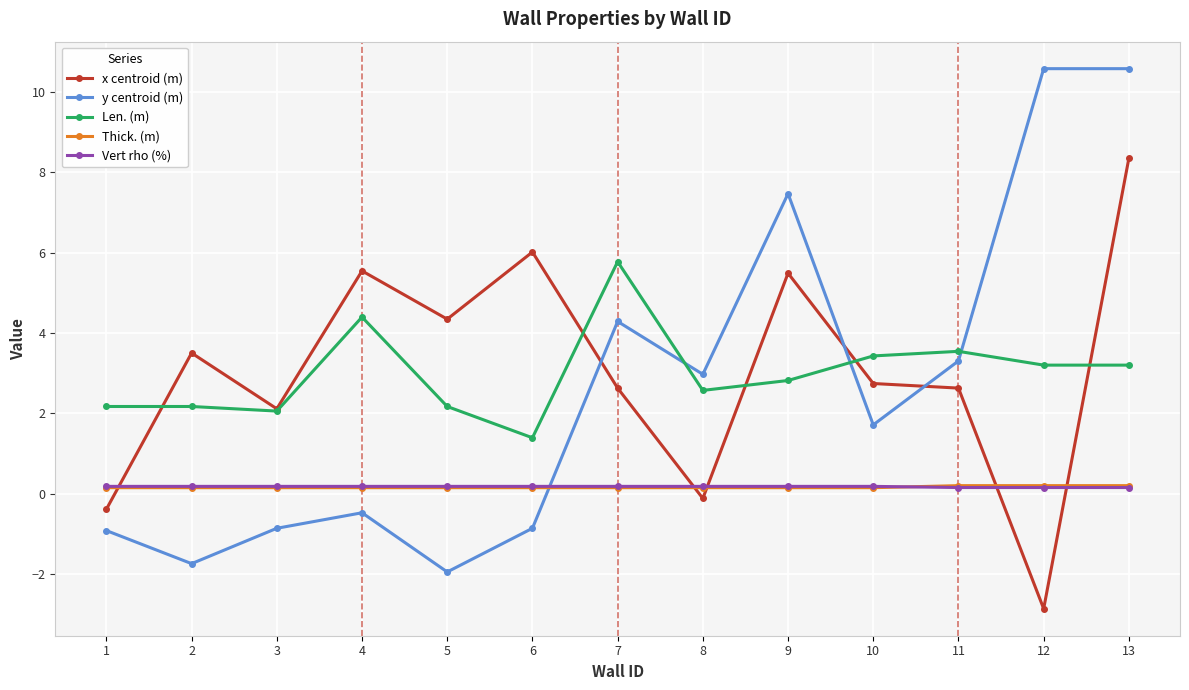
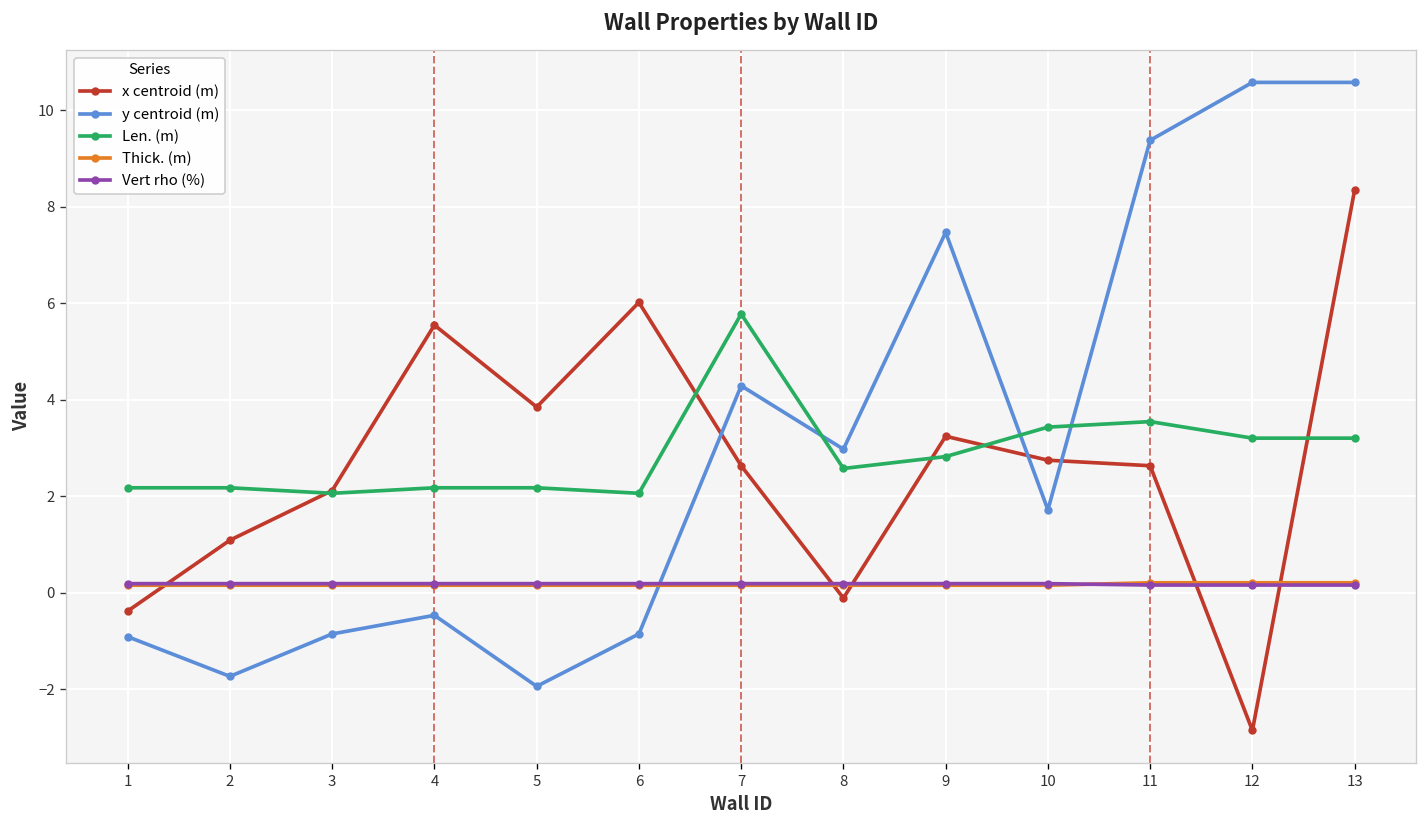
  {
    "x centroid (m)": {
      "1": -0.4,
-     "2": 3.5,
+     "2": 1.1,
      "4": 5.5,
-     "5": 4.3,
+     "5": 3.8,
      "6": 6.0,
      "7": 2.6,
      "8": -0.1,
-     "9": 5.5,
+     "9": 3.2,
      "10": 2.7,
      "11": 2.6,
      "12": -2.9,
      "13": 8.3
    },
    "y centroid (m)": {
      "1": -0.9,
      "2": -1.7,
      "3": -0.9,
      "4": -0.5,
      "5": -1.9,
      "6": -0.9,
      "7": 4.3,
      "8": 3.0,
      "9": 7.5,
      "10": 1.7,
-     "11": 3.3,
+     "11": 9.4,
      "12": 10.6,
      "13": 10.6
    },
    "Len. (m)": {
      "1": 2.2,
      "2": 2.2,
-     "4": 4.4,
+     "4": 2.2,
      "5": 2.2,
-     "6": 1.4,
+     "6": 2.1,
      "7": 5.8,
      "8": 2.6,
      "9": 2.8,
      "10": 3.4,
      "11": 3.5,
      "12": 3.2,
      "13": 3.2
    }
  }
